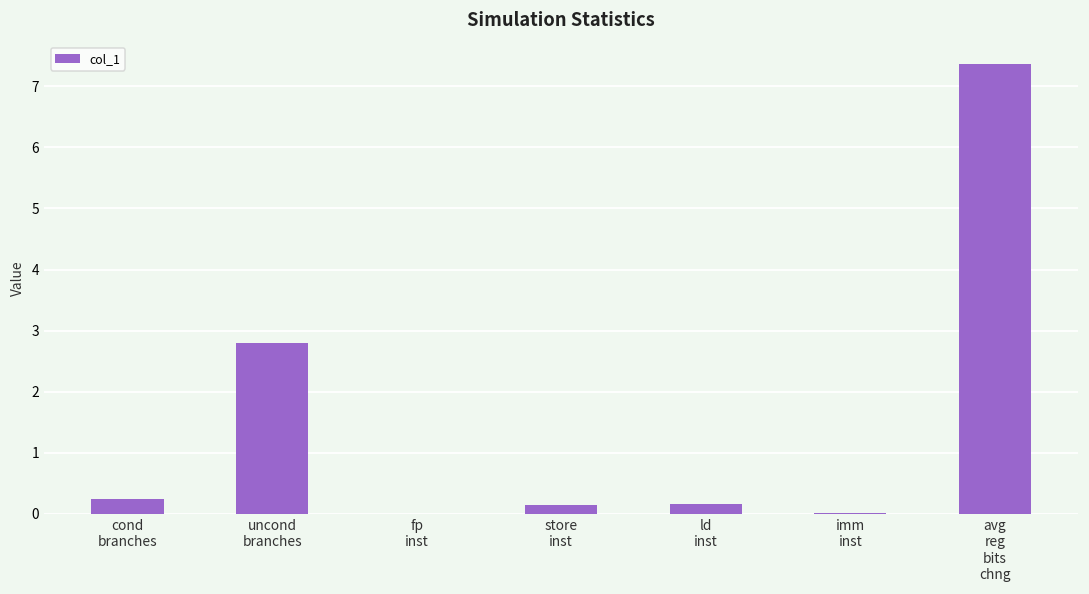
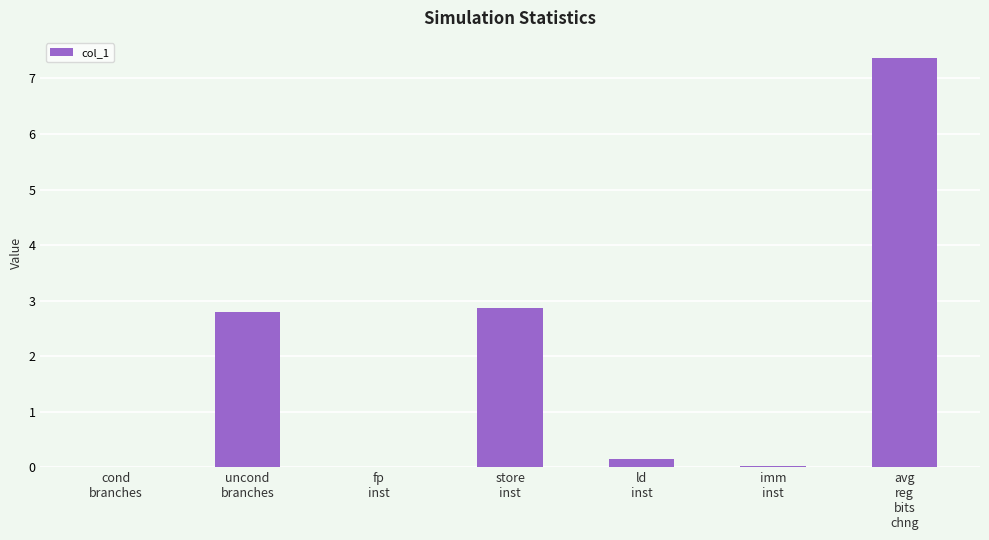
  {
-   "cond branches": 0.3,
+   "cond branches": 0.0,
    "uncond branches": 2.8,
-   "store inst": 0.1,
+   "store inst": 2.9,
    "ld inst": 0.2,
    "avg reg bits chng": 7.4
  }
